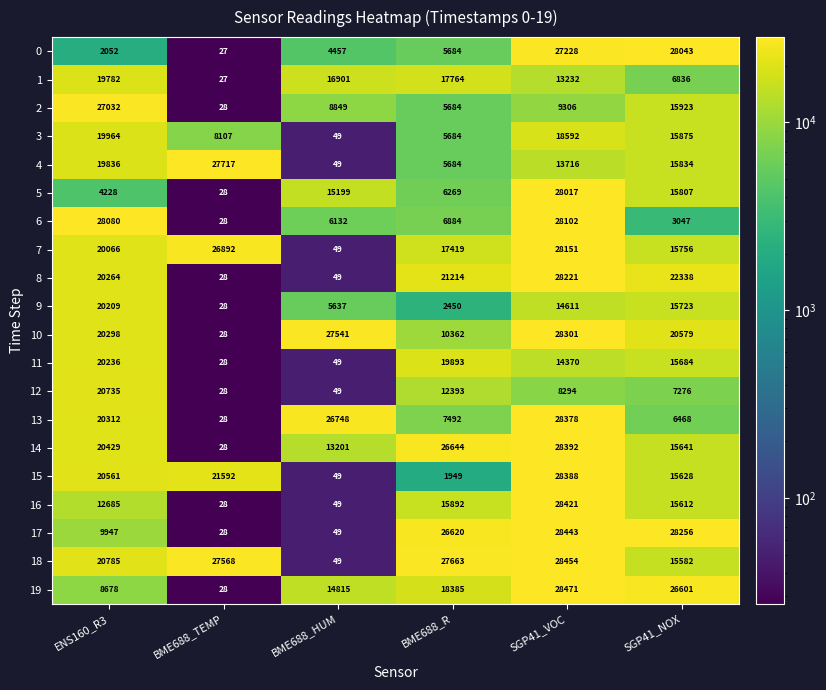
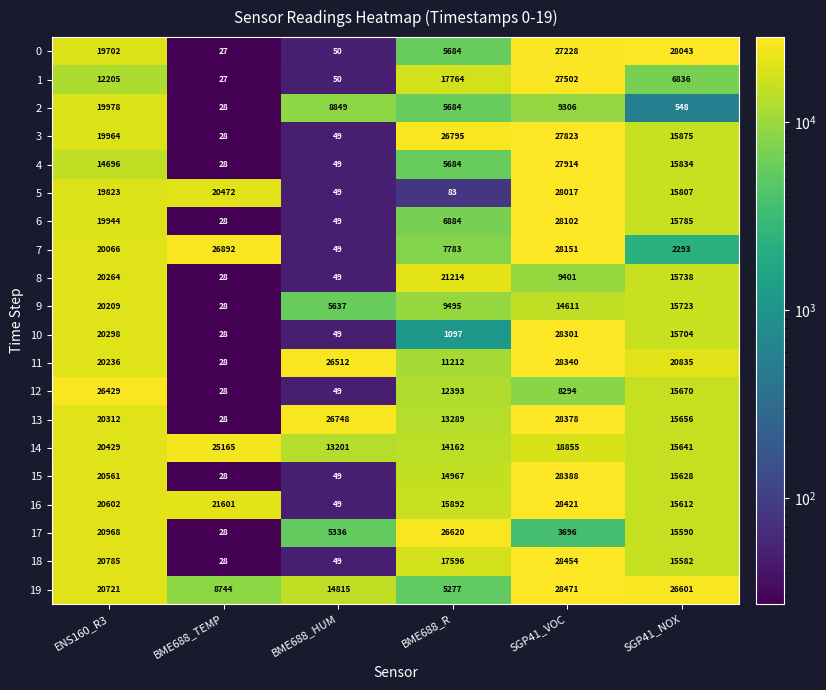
  {
    "0": {
-     "ENS160_R3": 2052,
+     "ENS160_R3": 19702,
      "BME688_TEMP": 27,
-     "BME688_HUM": 4457,
+     "BME688_HUM": 50,
      "BME688_R": 5684,
      "SGP41_VOC": 27228,
      "SGP41_NOX": 28043
    },
    "1": {
-     "ENS160_R3": 19782,
+     "ENS160_R3": 12205,
      "BME688_TEMP": 27,
-     "BME688_HUM": 16901,
+     "BME688_HUM": 50,
      "BME688_R": 17764,
-     "SGP41_VOC": 13232,
+     "SGP41_VOC": 27502,
      "SGP41_NOX": 6836
    },
    "2": {
-     "ENS160_R3": 27032,
+     "ENS160_R3": 19978,
      "BME688_TEMP": 28,
      "BME688_HUM": 8849,
      "BME688_R": 5684,
      "SGP41_VOC": 9306,
-     "SGP41_NOX": 15923
+     "SGP41_NOX": 548
    },
    "3": {
      "ENS160_R3": 19964,
-     "BME688_TEMP": 8107,
+     "BME688_TEMP": 28,
      "BME688_HUM": 49,
-     "BME688_R": 5684,
-     "SGP41_VOC": 18592,
+     "BME688_R": 26795,
+     "SGP41_VOC": 27823,
      "SGP41_NOX": 15875
    },
    "4": {
-     "ENS160_R3": 19836,
-     "BME688_TEMP": 27717,
+     "ENS160_R3": 14696,
+     "BME688_TEMP": 28,
      "BME688_HUM": 49,
      "BME688_R": 5684,
-     "SGP41_VOC": 13716,
+     "SGP41_VOC": 27914,
      "SGP41_NOX": 15834
    },
    "5": {
-     "ENS160_R3": 4228,
-     "BME688_TEMP": 28,
-     "BME688_HUM": 15199,
-     "BME688_R": 6269,
+     "ENS160_R3": 19823,
+     "BME688_TEMP": 20472,
+     "BME688_HUM": 49,
+     "BME688_R": 83,
      "SGP41_VOC": 28017,
      "SGP41_NOX": 15807
    },
    "6": {
-     "ENS160_R3": 28080,
+     "ENS160_R3": 19944,
      "BME688_TEMP": 28,
-     "BME688_HUM": 6132,
+     "BME688_HUM": 49,
      "BME688_R": 6884,
      "SGP41_VOC": 28102,
-     "SGP41_NOX": 3047
+     "SGP41_NOX": 15785
    },
    "7": {
      "ENS160_R3": 20066,
      "BME688_TEMP": 26892,
      "BME688_HUM": 49,
-     "BME688_R": 17419,
+     "BME688_R": 7783,
      "SGP41_VOC": 28151,
-     "SGP41_NOX": 15756
+     "SGP41_NOX": 2293
    },
    "8": {
      "ENS160_R3": 20264,
      "BME688_TEMP": 28,
      "BME688_HUM": 49,
      "BME688_R": 21214,
-     "SGP41_VOC": 28221,
-     "SGP41_NOX": 22338
+     "SGP41_VOC": 9401,
+     "SGP41_NOX": 15738
    },
    "9": {
      "ENS160_R3": 20209,
      "BME688_TEMP": 28,
      "BME688_HUM": 5637,
-     "BME688_R": 2450,
+     "BME688_R": 9495,
      "SGP41_VOC": 14611,
      "SGP41_NOX": 15723
    },
    "10": {
      "ENS160_R3": 20298,
      "BME688_TEMP": 28,
-     "BME688_HUM": 27541,
-     "BME688_R": 10362,
+     "BME688_HUM": 49,
+     "BME688_R": 1097,
      "SGP41_VOC": 28301,
-     "SGP41_NOX": 20579
+     "SGP41_NOX": 15704
    },
    "11": {
      "ENS160_R3": 20236,
      "BME688_TEMP": 28,
-     "BME688_HUM": 49,
-     "BME688_R": 19893,
-     "SGP41_VOC": 14370,
-     "SGP41_NOX": 15684
+     "BME688_HUM": 26512,
+     "BME688_R": 11212,
+     "SGP41_VOC": 28340,
+     "SGP41_NOX": 20835
    },
    "12": {
-     "ENS160_R3": 20735,
+     "ENS160_R3": 26429,
      "BME688_TEMP": 28,
      "BME688_HUM": 49,
      "BME688_R": 12393,
      "SGP41_VOC": 8294,
-     "SGP41_NOX": 7276
+     "SGP41_NOX": 15670
    },
    "13": {
      "ENS160_R3": 20312,
      "BME688_TEMP": 28,
      "BME688_HUM": 26748,
-     "BME688_R": 7492,
+     "BME688_R": 13289,
      "SGP41_VOC": 28378,
-     "SGP41_NOX": 6468
+     "SGP41_NOX": 15656
    },
    "14": {
      "ENS160_R3": 20429,
-     "BME688_TEMP": 28,
+     "BME688_TEMP": 25165,
      "BME688_HUM": 13201,
-     "BME688_R": 26644,
-     "SGP41_VOC": 28392,
+     "BME688_R": 14162,
+     "SGP41_VOC": 18855,
      "SGP41_NOX": 15641
    },
    "15": {
      "ENS160_R3": 20561,
-     "BME688_TEMP": 21592,
+     "BME688_TEMP": 28,
      "BME688_HUM": 49,
-     "BME688_R": 1949,
+     "BME688_R": 14967,
      "SGP41_VOC": 28388,
      "SGP41_NOX": 15628
    },
    "16": {
-     "ENS160_R3": 12685,
-     "BME688_TEMP": 28,
+     "ENS160_R3": 20602,
+     "BME688_TEMP": 21601,
      "BME688_HUM": 49,
      "BME688_R": 15892,
      "SGP41_VOC": 28421,
      "SGP41_NOX": 15612
    },
    "17": {
-     "ENS160_R3": 9947,
+     "ENS160_R3": 20968,
      "BME688_TEMP": 28,
-     "BME688_HUM": 49,
+     "BME688_HUM": 5336,
      "BME688_R": 26620,
-     "SGP41_VOC": 28443,
-     "SGP41_NOX": 28256
+     "SGP41_VOC": 3696,
+     "SGP41_NOX": 15590
    },
    "18": {
      "ENS160_R3": 20785,
-     "BME688_TEMP": 27568,
+     "BME688_TEMP": 28,
      "BME688_HUM": 49,
-     "BME688_R": 27663,
+     "BME688_R": 17596,
      "SGP41_VOC": 28454,
      "SGP41_NOX": 15582
    },
    "19": {
-     "ENS160_R3": 8678,
-     "BME688_TEMP": 28,
+     "ENS160_R3": 20721,
+     "BME688_TEMP": 8744,
      "BME688_HUM": 14815,
-     "BME688_R": 18385,
+     "BME688_R": 5277,
      "SGP41_VOC": 28471,
      "SGP41_NOX": 26601
    }
  }
